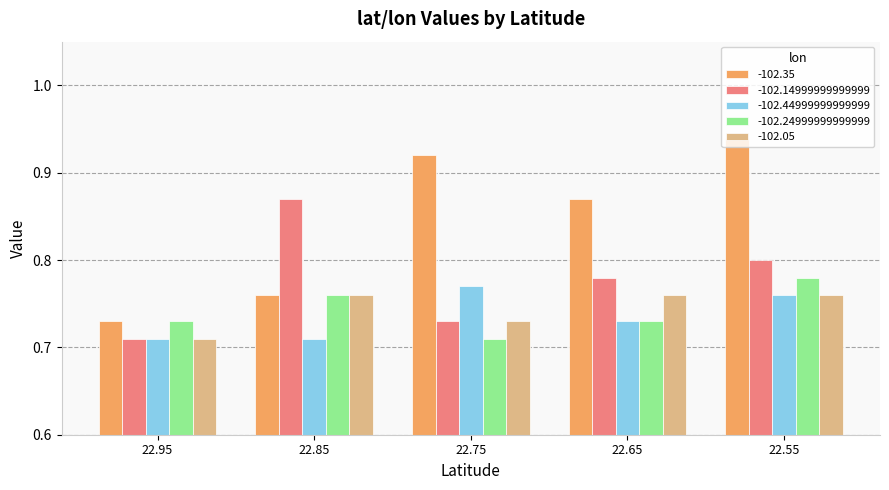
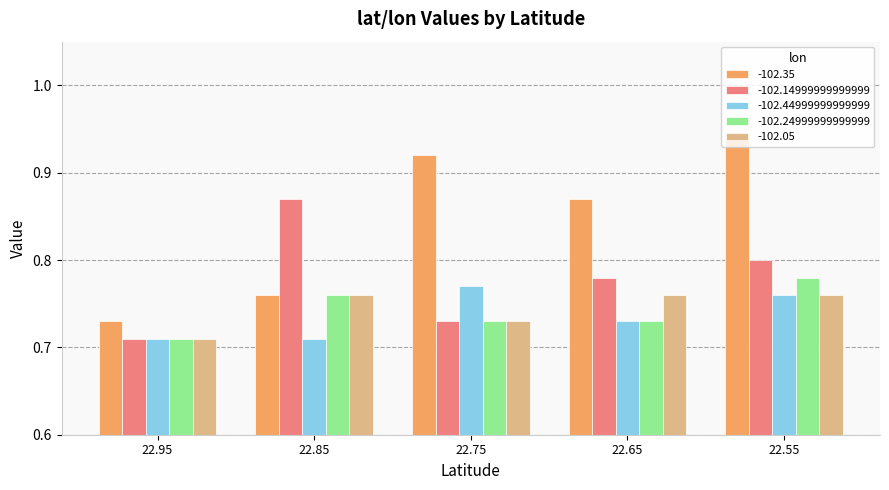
  {
    "-102.44999999999999": {
      "22.95": 0.71,
      "22.85": 0.71,
      "22.75": 0.77,
      "22.65": 0.73,
      "22.55": 0.76
    },
    "-102.24999999999999": {
-     "22.95": 0.73,
+     "22.95": 0.71,
      "22.85": 0.76,
-     "22.75": 0.71,
+     "22.75": 0.73,
      "22.65": 0.73,
      "22.55": 0.78
    }
  }
